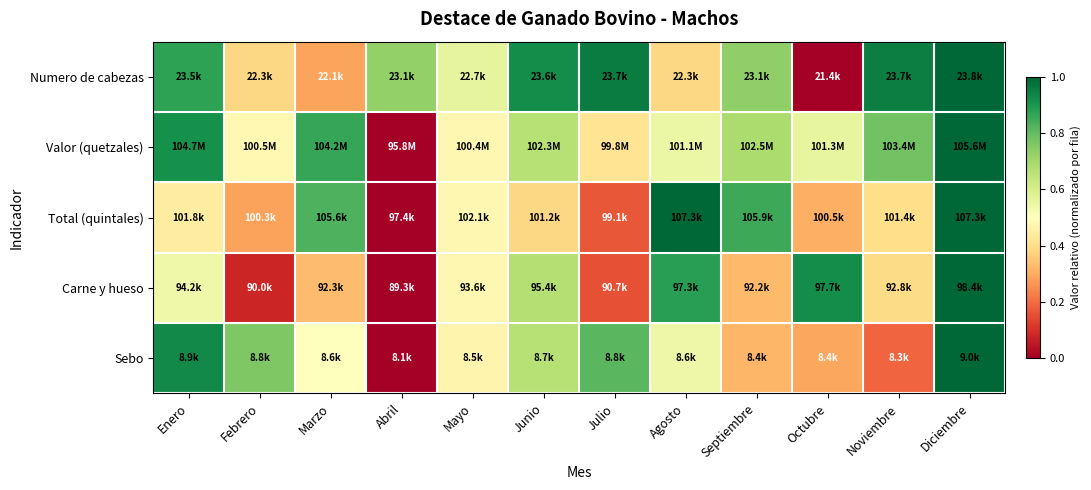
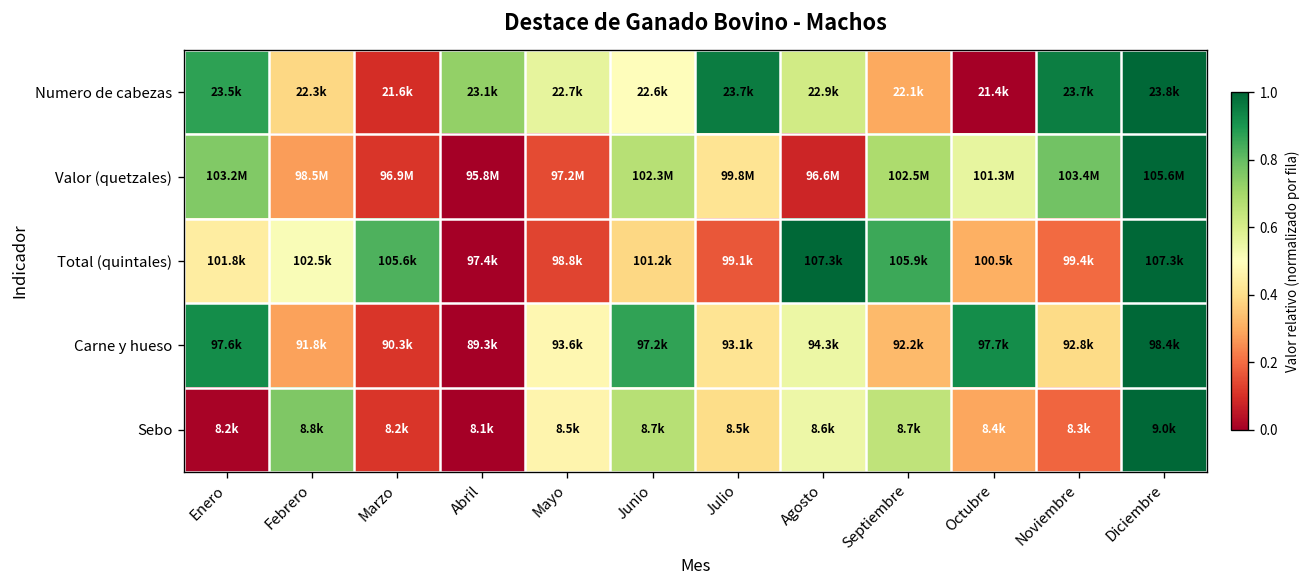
  {
    "Numero de cabezas": {
      "Enero": "23.5k",
      "Febrero": "22.3k",
-     "Marzo": "22.1k",
+     "Marzo": "21.6k",
      "Abril": "23.1k",
      "Mayo": "22.7k",
-     "Junio": "23.6k",
+     "Junio": "22.6k",
      "Julio": "23.7k",
-     "Agosto": "22.3k",
-     "Septiembre": "23.1k",
+     "Agosto": "22.9k",
+     "Septiembre": "22.1k",
      "Octubre": "21.4k",
      "Noviembre": "23.7k",
      "Diciembre": "23.8k"
    },
    "Valor (quetzales)": {
-     "Enero": "104.7M",
-     "Febrero": "100.5M",
-     "Marzo": "104.2M",
+     "Enero": "103.2M",
+     "Febrero": "98.5M",
+     "Marzo": "96.9M",
      "Abril": "95.8M",
-     "Mayo": "100.4M",
+     "Mayo": "97.2M",
      "Junio": "102.3M",
      "Julio": "99.8M",
-     "Agosto": "101.1M",
+     "Agosto": "96.6M",
      "Septiembre": "102.5M",
      "Octubre": "101.3M",
      "Noviembre": "103.4M",
      "Diciembre": "105.6M"
    },
    "Total (quintales)": {
      "Enero": "101.8k",
-     "Febrero": "100.3k",
+     "Febrero": "102.5k",
      "Marzo": "105.6k",
      "Abril": "97.4k",
-     "Mayo": "102.1k",
+     "Mayo": "98.8k",
      "Junio": "101.2k",
      "Julio": "99.1k",
      "Agosto": "107.3k",
      "Septiembre": "105.9k",
      "Octubre": "100.5k",
-     "Noviembre": "101.4k",
+     "Noviembre": "99.4k",
      "Diciembre": "107.3k"
    },
    "Carne y hueso": {
-     "Enero": "94.2k",
-     "Febrero": "90.0k",
-     "Marzo": "92.3k",
+     "Enero": "97.6k",
+     "Febrero": "91.8k",
+     "Marzo": "90.3k",
      "Abril": "89.3k",
      "Mayo": "93.6k",
-     "Junio": "95.4k",
-     "Julio": "90.7k",
-     "Agosto": "97.3k",
+     "Junio": "97.2k",
+     "Julio": "93.1k",
+     "Agosto": "94.3k",
      "Septiembre": "92.2k",
      "Octubre": "97.7k",
      "Noviembre": "92.8k",
      "Diciembre": "98.4k"
    },
    "Sebo": {
-     "Enero": "8.9k",
+     "Enero": "8.2k",
      "Febrero": "8.8k",
-     "Marzo": "8.6k",
+     "Marzo": "8.2k",
      "Abril": "8.1k",
      "Mayo": "8.5k",
      "Junio": "8.7k",
-     "Julio": "8.8k",
+     "Julio": "8.5k",
      "Agosto": "8.6k",
-     "Septiembre": "8.4k",
+     "Septiembre": "8.7k",
      "Octubre": "8.4k",
      "Noviembre": "8.3k",
      "Diciembre": "9.0k"
    }
  }
